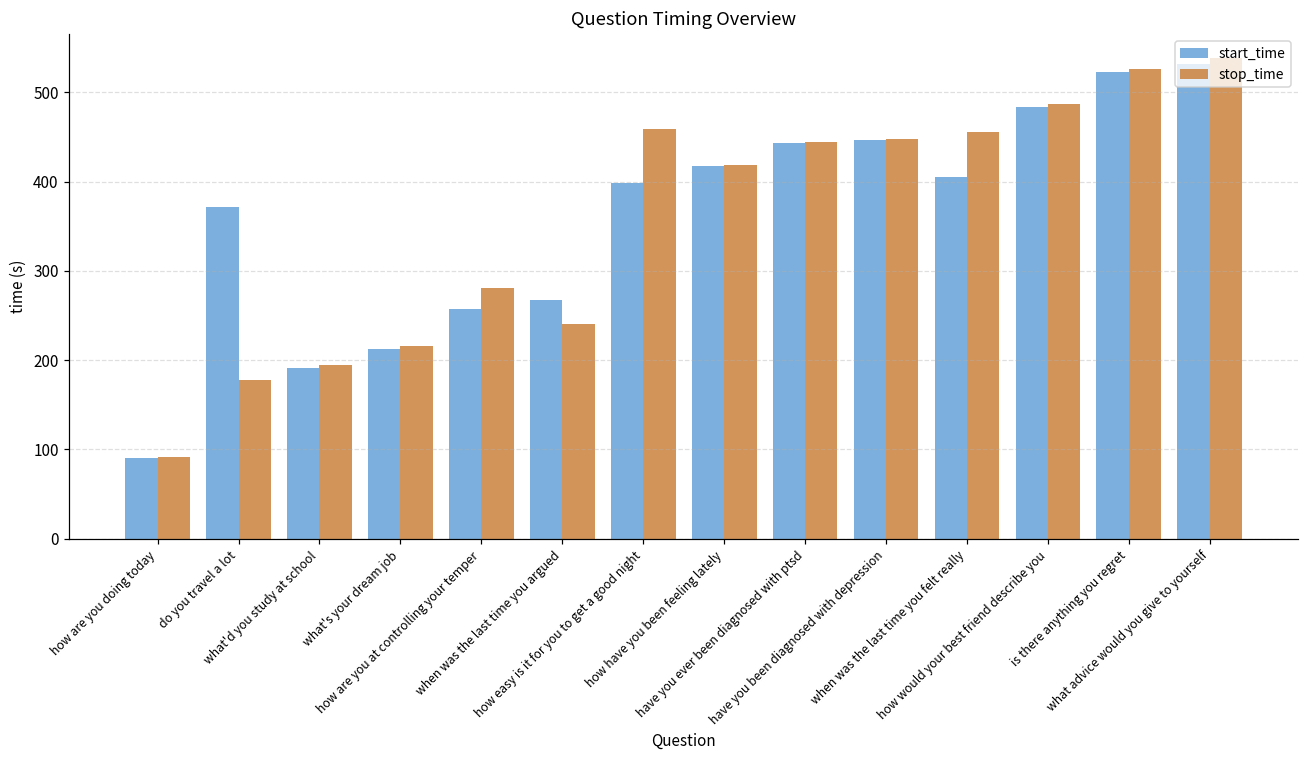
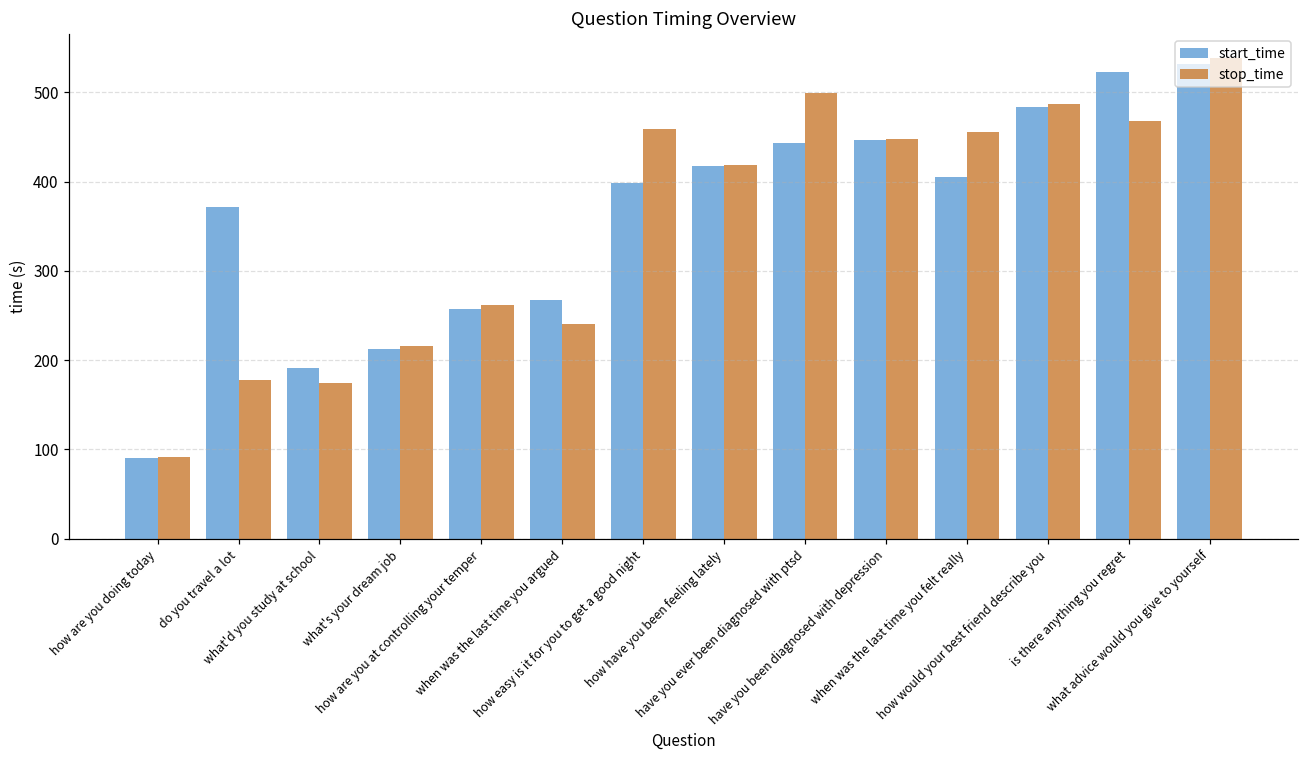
  {
    "start_time": {
      "how are you doing today": 90,
      "do you travel a lot": 370,
      "what'd you study at school": 190,
      "what's your dream job": 210,
      "how are you at controlling your temper": 260,
      "when was the last time you argued": 270,
      "how easy is it for you to get a good night": 400,
      "how have you been feeling lately": 420,
      "have you ever been diagnosed with ptsd": 440,
      "have you been diagnosed with depression": 450,
      "when was the last time you felt really": 410,
      "how would your best friend describe you": 480,
      "is there anything you regret": 520
    },
    "stop_time": {
      "how are you doing today": 90,
      "do you travel a lot": 180,
-     "what'd you study at school": 190,
+     "what'd you study at school": 170,
      "what's your dream job": 220,
-     "how are you at controlling your temper": 280,
+     "how are you at controlling your temper": 260,
      "when was the last time you argued": 240,
      "how easy is it for you to get a good night": 460,
      "how have you been feeling lately": 420,
-     "have you ever been diagnosed with ptsd": 440,
+     "have you ever been diagnosed with ptsd": 500,
      "have you been diagnosed with depression": 450,
      "when was the last time you felt really": 460,
      "how would your best friend describe you": 490,
-     "is there anything you regret": 530
+     "is there anything you regret": 470
    }
  }
